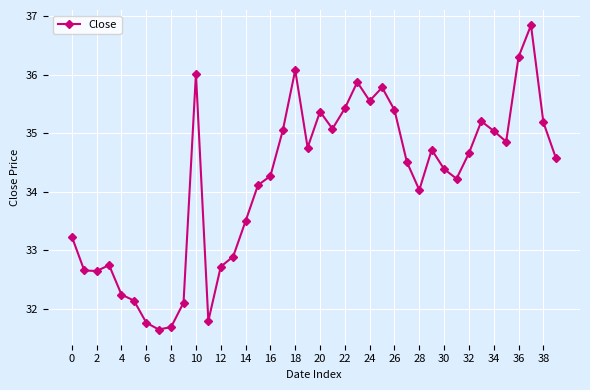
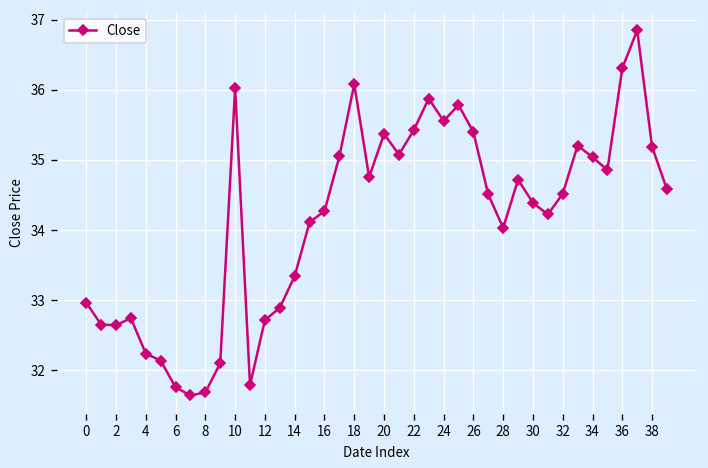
  {
-   "0": 33.2,
+   "0": 33.0,
    "2": 32.6,
    "4": 32.2,
    "6": 31.8,
    "8": 31.7,
    "10": 36.0,
    "12": 32.7,
-   "14": 33.5,
+   "14": 33.3,
    "16": 34.3,
    "18": 36.1,
    "20": 35.4,
    "22": 35.4,
    "24": 35.6,
    "26": 35.4,
    "28": 34.0,
    "30": 34.4,
-   "32": 34.7,
+   "32": 34.5,
    "34": 35.0,
    "36": 36.3,
    "38": 35.2
  }
